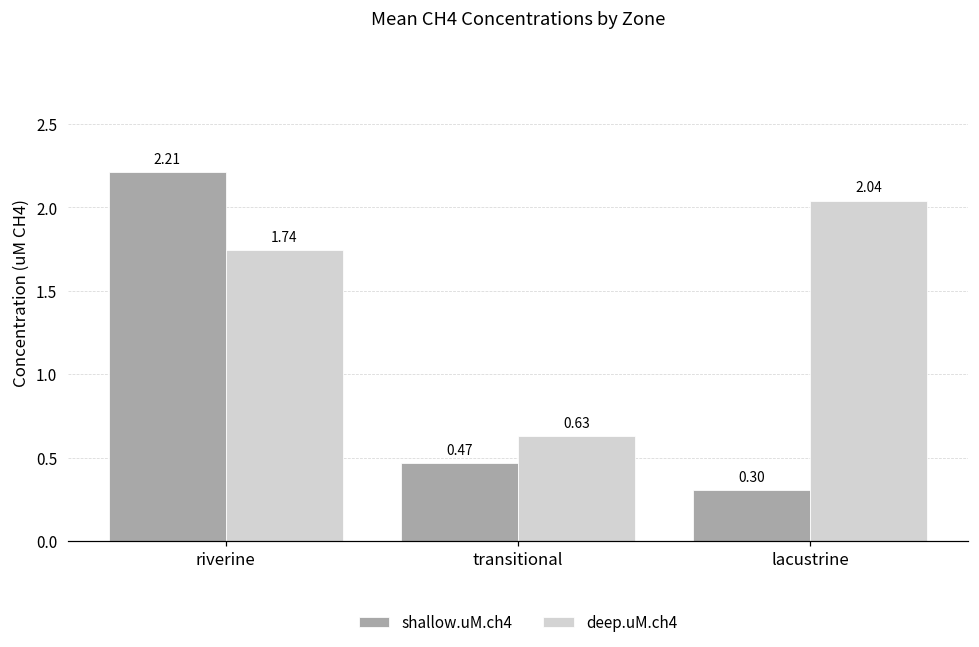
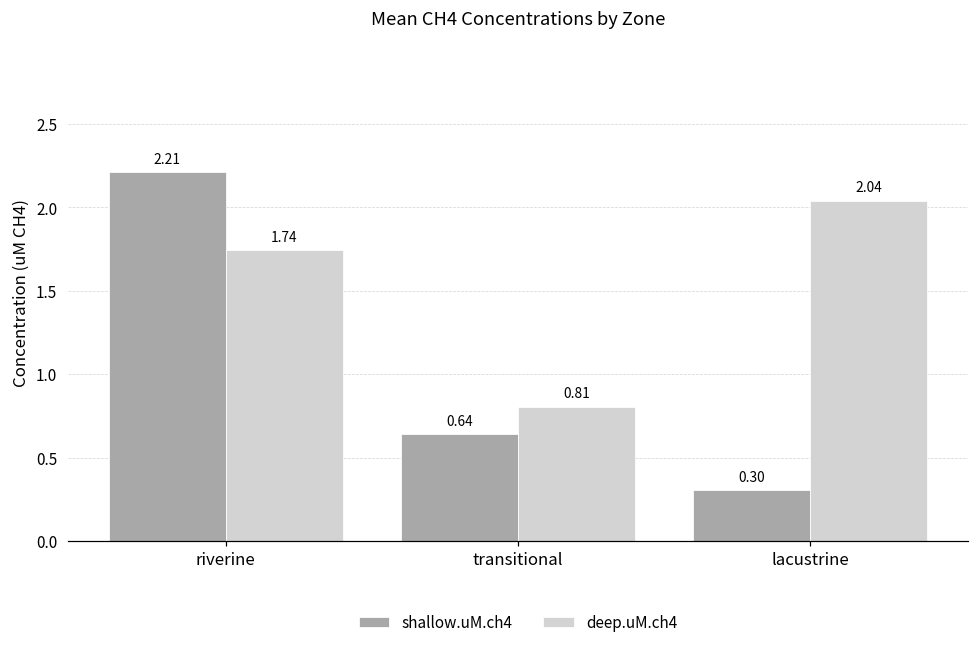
  {
    "shallow.uM.ch4": {
      "riverine": 2.21,
-     "transitional": 0.47,
+     "transitional": 0.64,
      "lacustrine": 0.30
    },
    "deep.uM.ch4": {
      "riverine": 1.74,
-     "transitional": 0.63,
+     "transitional": 0.81,
      "lacustrine": 2.04
    }
  }
